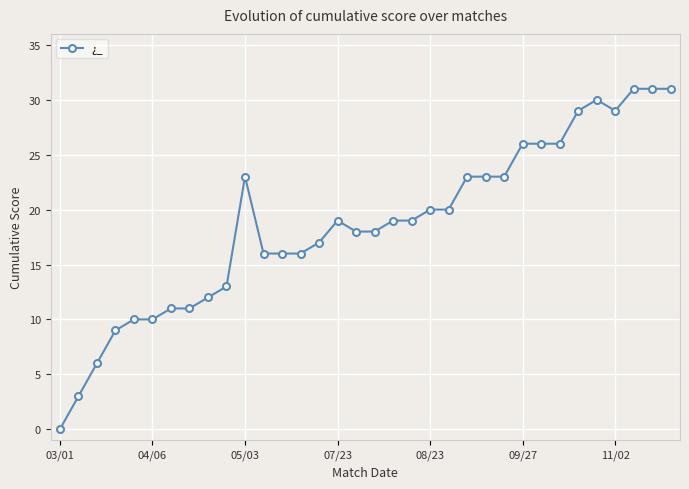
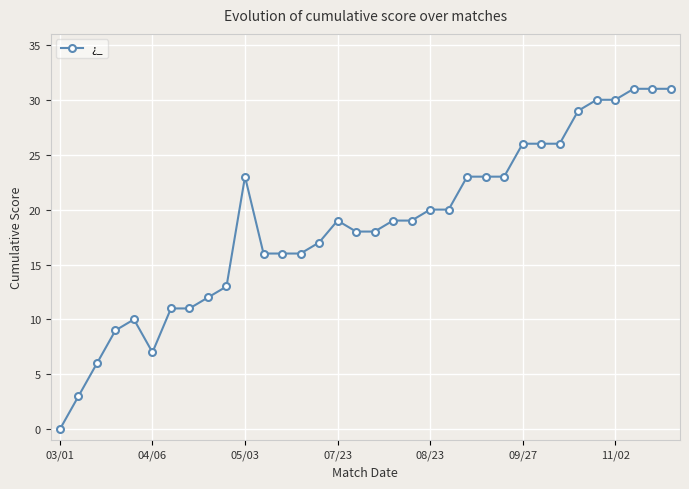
  {
    "03/01": 0,
-   "04/06": 10,
+   "04/06": 7,
    "05/03": 23,
    "07/23": 19,
    "08/23": 20,
    "09/27": 26,
-   "11/02": 29
+   "11/02": 30
  }
